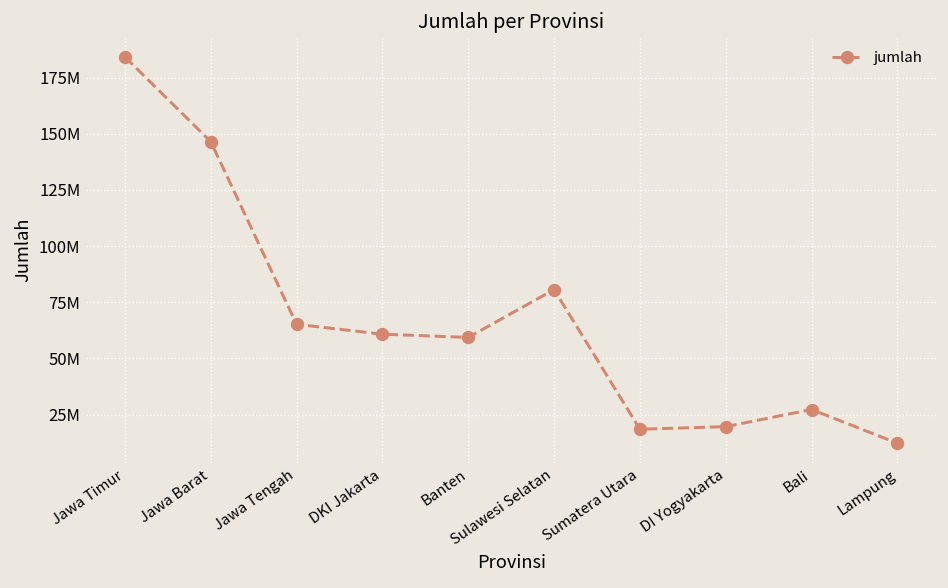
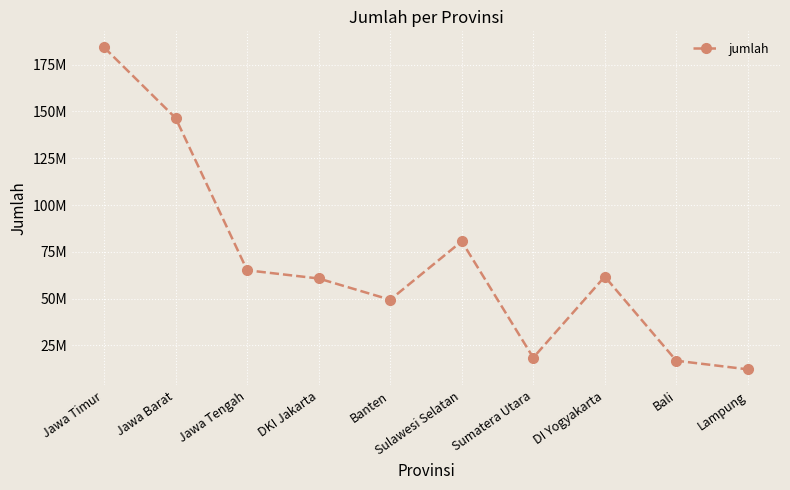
  {
    "Jawa Timur": 184000000,
    "Jawa Barat": 146000000,
    "Jawa Tengah": 65000000,
    "DKI Jakarta": 61000000,
-   "Banten": 59000000,
+   "Banten": 49000000,
    "Sulawesi Selatan": 81000000,
    "Sumatera Utara": 18000000,
-   "DI Yogyakarta": 20000000,
-   "Bali": 27000000,
+   "DI Yogyakarta": 62000000,
+   "Bali": 17000000,
    "Lampung": 12000000
  }
